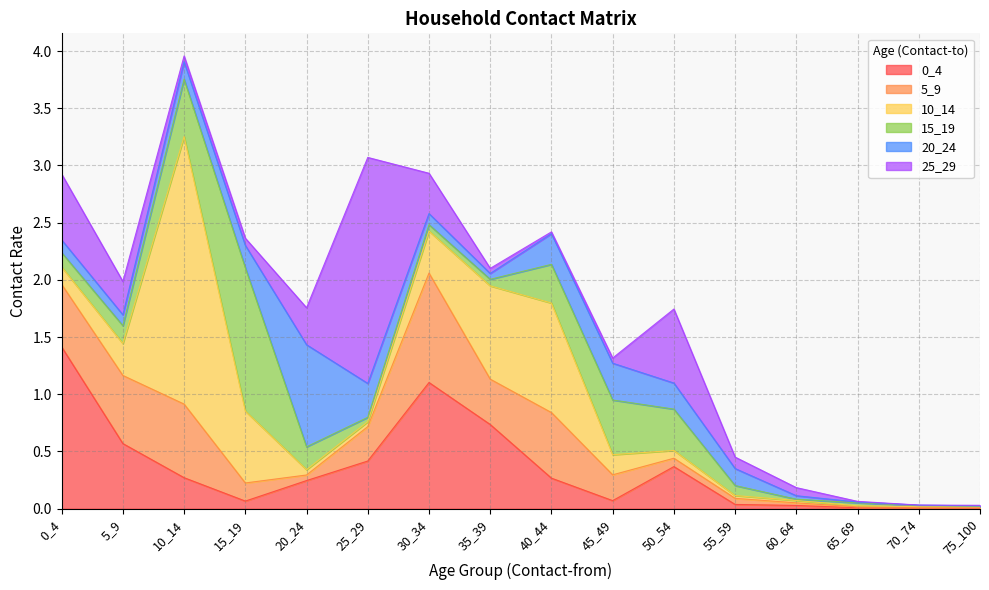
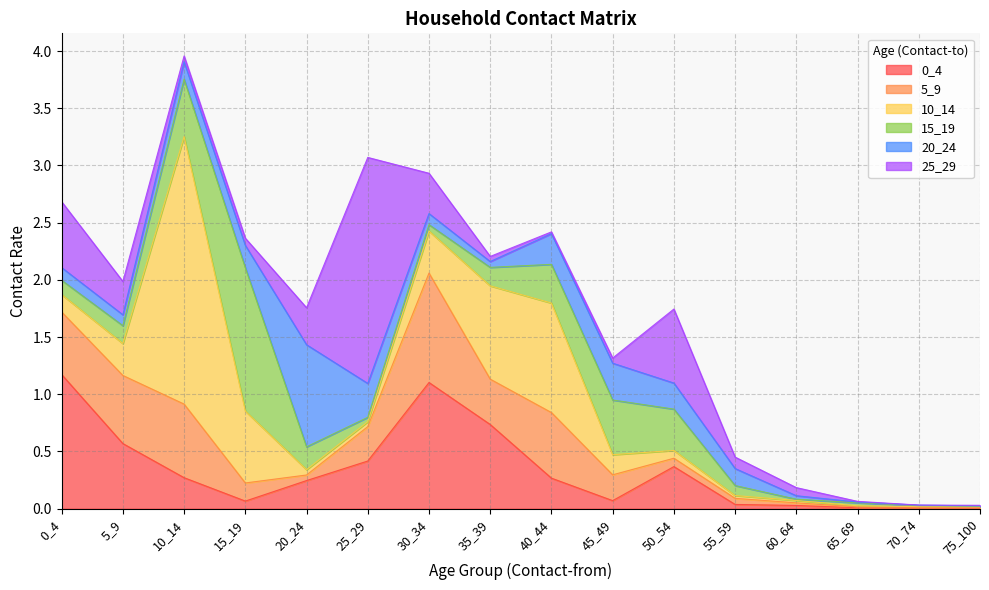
  {
    "0_4": {
-     "0_4": 1.41,
+     "0_4": 1.17,
      "5_9": 0.57,
      "10_14": 0.27,
      "15_19": 0.07,
      "20_24": 0.25,
      "25_29": 0.42,
      "30_34": 1.10,
      "35_39": 0.74,
      "40_44": 0.27,
      "45_49": 0.07,
      "50_54": 0.37,
      "55_59": 0.04,
      "60_64": 0.03
    },
    "5_9": {
      "0_4": 0.55,
      "5_9": 0.60,
      "10_14": 0.64,
      "15_19": 0.16,
      "20_24": 0.05,
      "25_29": 0.30,
      "30_34": 0.96,
      "35_39": 0.40,
      "40_44": 0.57,
      "45_49": 0.23,
      "50_54": 0.07,
      "55_59": 0.05
    },
    "10_14": {
      "0_4": 0.15,
      "5_9": 0.28,
      "10_14": 2.34,
      "15_19": 0.63,
      "20_24": 0.05,
      "25_29": 0.04,
      "30_34": 0.37,
      "35_39": 0.82,
      "40_44": 0.96,
      "45_49": 0.18,
      "50_54": 0.07,
      "55_59": 0.02
    },
    "15_19": {
      "0_4": 0.13,
      "5_9": 0.16,
      "10_14": 0.50,
      "15_19": 1.25,
      "20_24": 0.20,
      "25_29": 0.04,
      "30_34": 0.06,
-     "35_39": 0.06,
+     "35_39": 0.16,
      "40_44": 0.34,
      "45_49": 0.48,
      "50_54": 0.36,
      "55_59": 0.09
    },
    "20_24": {
      "0_4": 0.11,
      "5_9": 0.10,
      "10_14": 0.15,
      "15_19": 0.20,
      "20_24": 0.89,
      "25_29": 0.30,
      "30_34": 0.10,
      "35_39": 0.05,
      "45_49": 0.32,
      "50_54": 0.23,
      "55_59": 0.15,
      "60_64": 0.03
    },
    "25_29": {
      "0_4": 0.58,
      "5_9": 0.29,
      "10_14": 0.05,
      "15_19": 0.06,
      "20_24": 0.32,
      "25_29": 1.98,
      "30_34": 0.35,
      "35_39": 0.04,
      "45_49": 0.05,
      "50_54": 0.65,
      "55_59": 0.10,
      "60_64": 0.07
    }
  }
